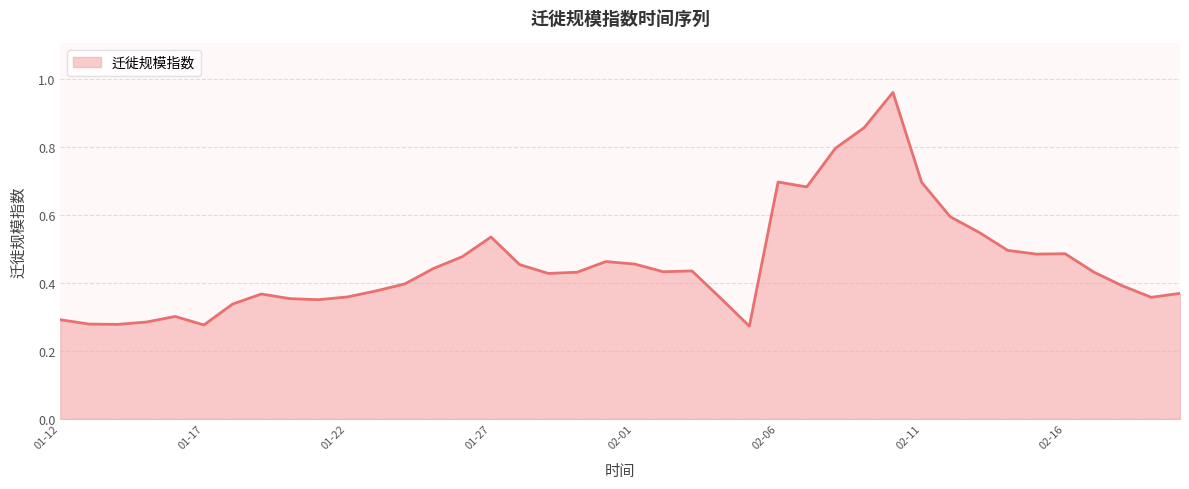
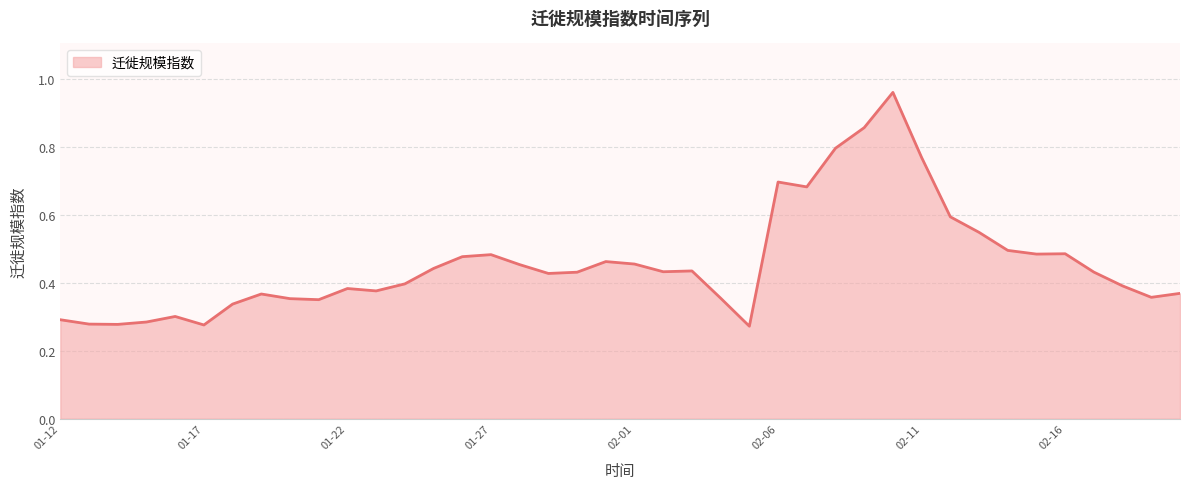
  {
    "01-12": 0.29,
    "01-17": 0.28,
-   "01-22": 0.36,
-   "01-27": 0.54,
+   "01-22": 0.38,
+   "01-27": 0.48,
    "02-01": 0.46,
    "02-06": 0.70,
-   "02-11": 0.70,
+   "02-11": 0.77,
    "02-16": 0.49
  }
